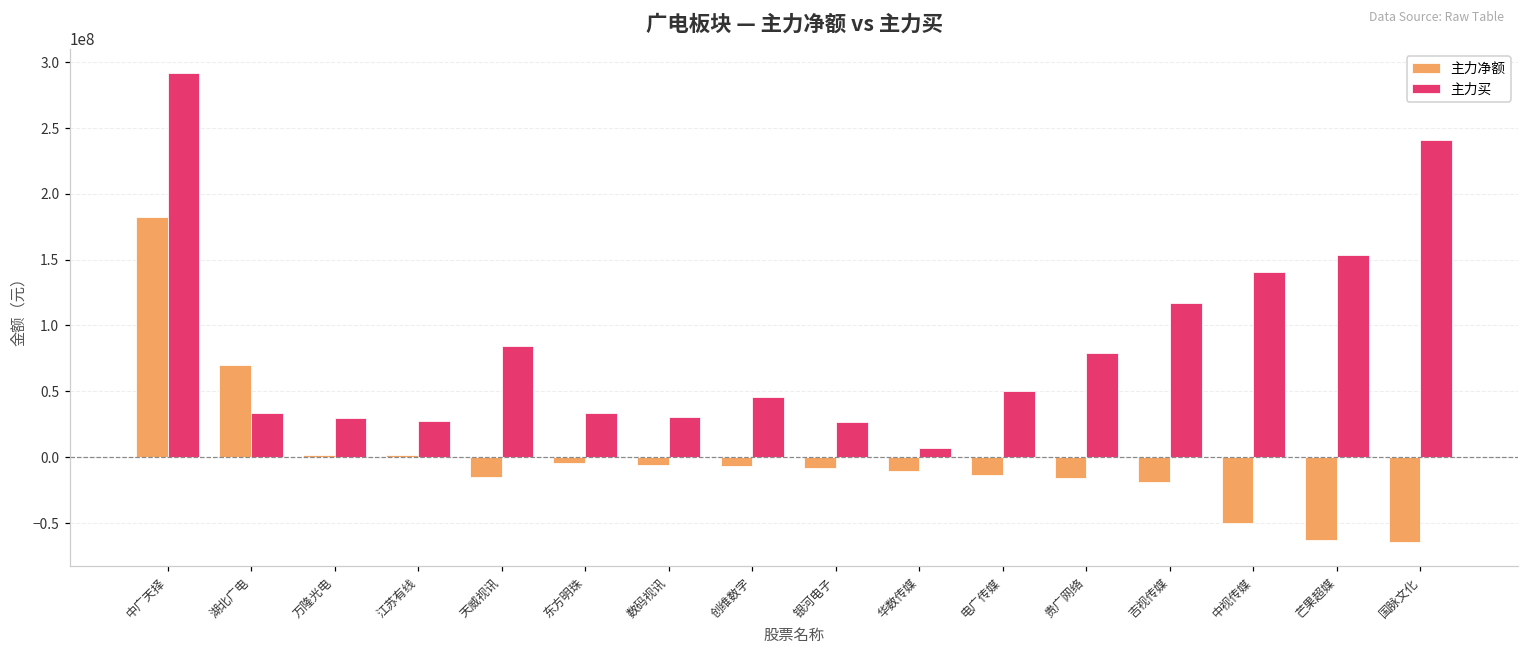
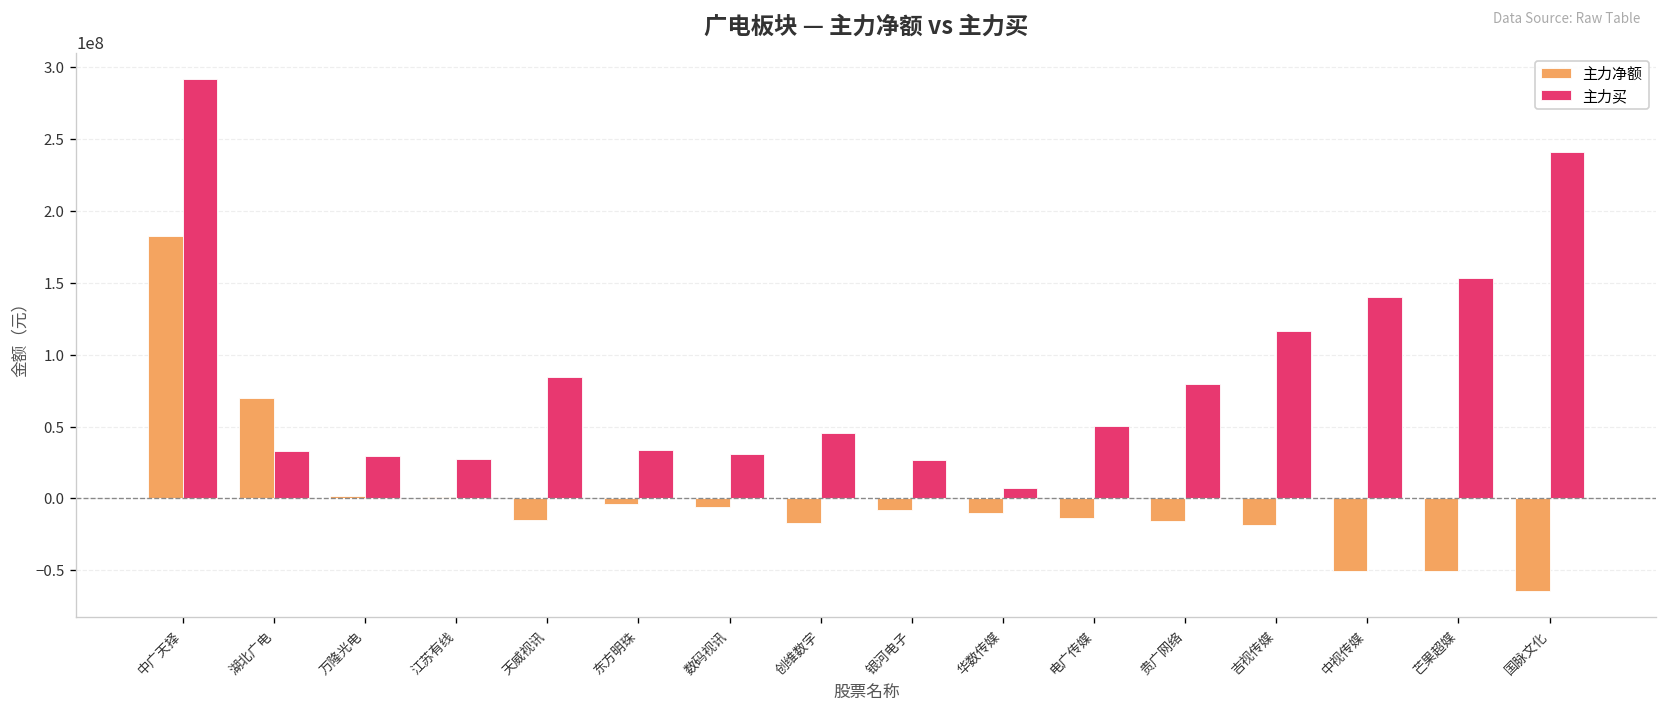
  {
    "主力净额": {
      "中广天择": 183000000,
      "湖北广电": 70000000,
      "天威视讯": -15000000,
      "东方明珠": -4000000,
      "数码视讯": -6000000,
-     "创维数字": -7000000,
+     "创维数字": -17000000,
      "银河电子": -8000000,
      "华数传媒": -10000000,
      "电广传媒": -14000000,
      "贵广网络": -16000000,
      "吉视传媒": -19000000,
      "中视传媒": -50000000,
-     "芒果超媒": -63000000,
+     "芒果超媒": -50000000,
      "国脉文化": -65000000
    },
    "主力买": {
      "中广天择": 292000000,
      "湖北广电": 33000000,
      "万隆光电": 29000000,
      "江苏有线": 27000000,
      "天威视讯": 85000000,
      "东方明珠": 34000000,
      "数码视讯": 31000000,
      "创维数字": 46000000,
      "银河电子": 27000000,
      "华数传媒": 7000000,
      "电广传媒": 50000000,
      "贵广网络": 79000000,
      "吉视传媒": 117000000,
      "中视传媒": 140000000,
      "芒果超媒": 154000000,
      "国脉文化": 241000000
    }
  }
